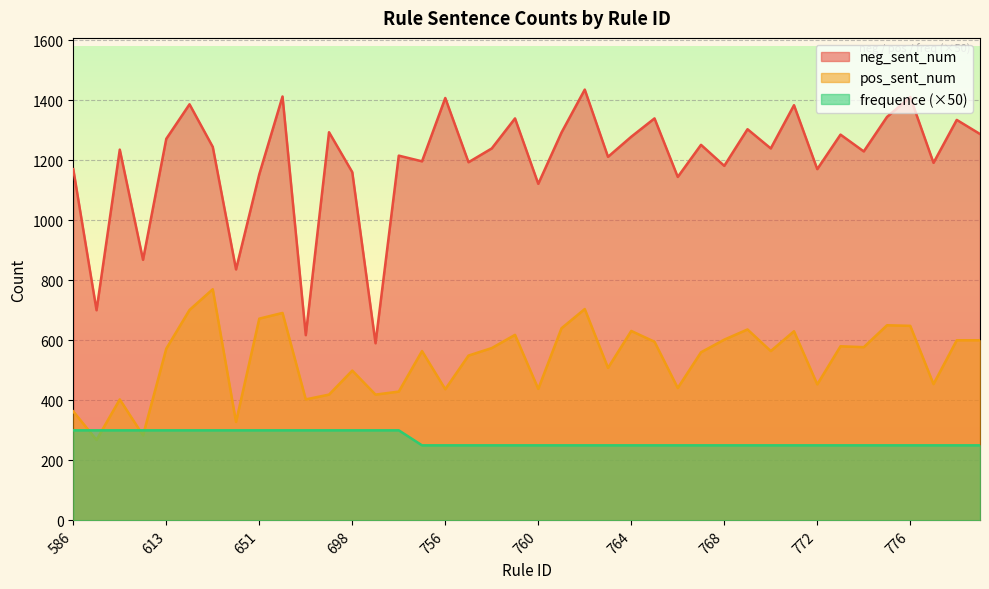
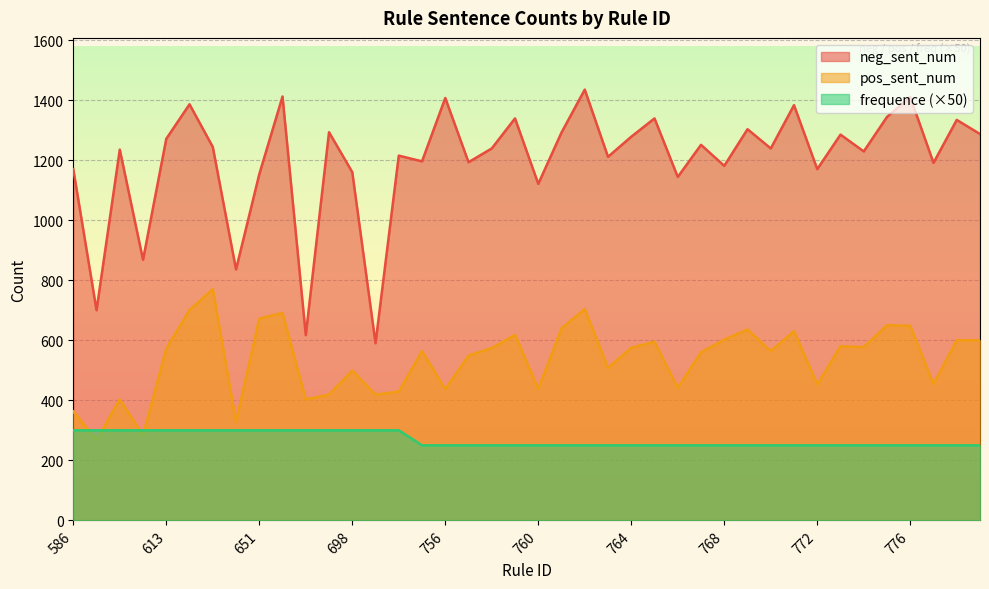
  {
    "neg_sent_num": {
      "586": 1170,
      "613": 1270,
      "651": 1150,
      "698": 1160,
      "756": 1410,
      "760": 1120,
      "764": 1280,
      "768": 1180,
      "772": 1170
    },
    "pos_sent_num": {
      "586": 360,
      "613": 570,
      "651": 670,
      "698": 500,
      "756": 440,
      "760": 440,
-     "764": 630,
+     "764": 580,
      "768": 600,
      "772": 450,
      "776": 650
    },
    "frequence (×50)": {
      "586": 300,
      "613": 300,
      "651": 300,
      "698": 300,
      "756": 250,
      "760": 250,
      "764": 250,
      "768": 250,
      "772": 250,
      "776": 250
    }
  }
